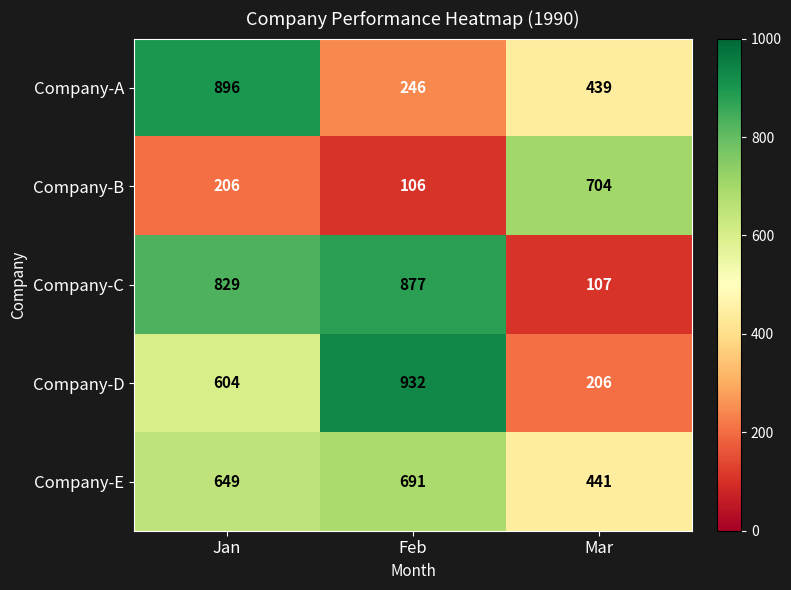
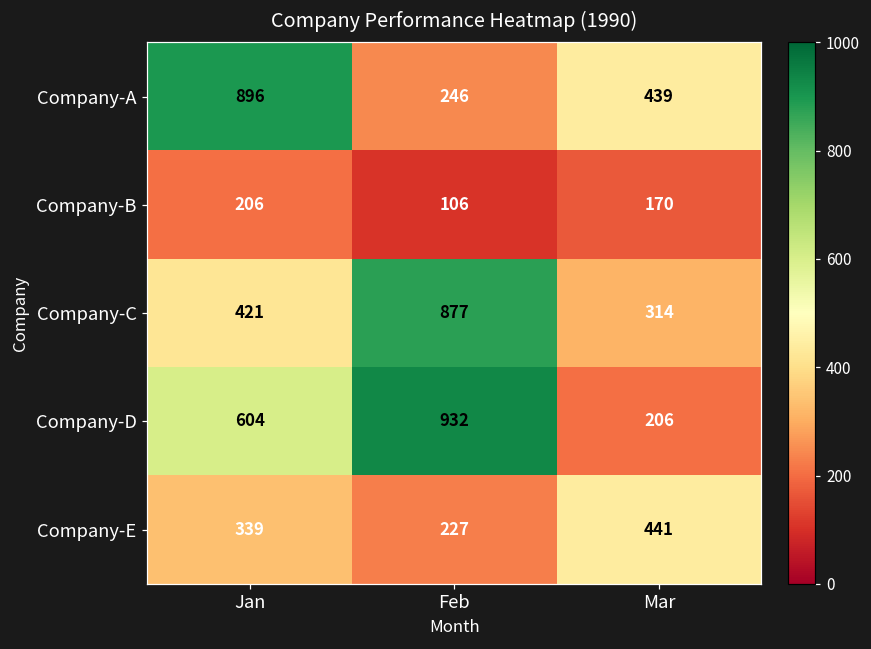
  {
    "Company-A": {
      "Jan": 896,
      "Feb": 246,
      "Mar": 439
    },
    "Company-B": {
      "Jan": 206,
      "Feb": 106,
-     "Mar": 704
+     "Mar": 170
    },
    "Company-C": {
-     "Jan": 829,
+     "Jan": 421,
      "Feb": 877,
-     "Mar": 107
+     "Mar": 314
    },
    "Company-D": {
      "Jan": 604,
      "Feb": 932,
      "Mar": 206
    },
    "Company-E": {
-     "Jan": 649,
-     "Feb": 691,
+     "Jan": 339,
+     "Feb": 227,
      "Mar": 441
    }
  }
